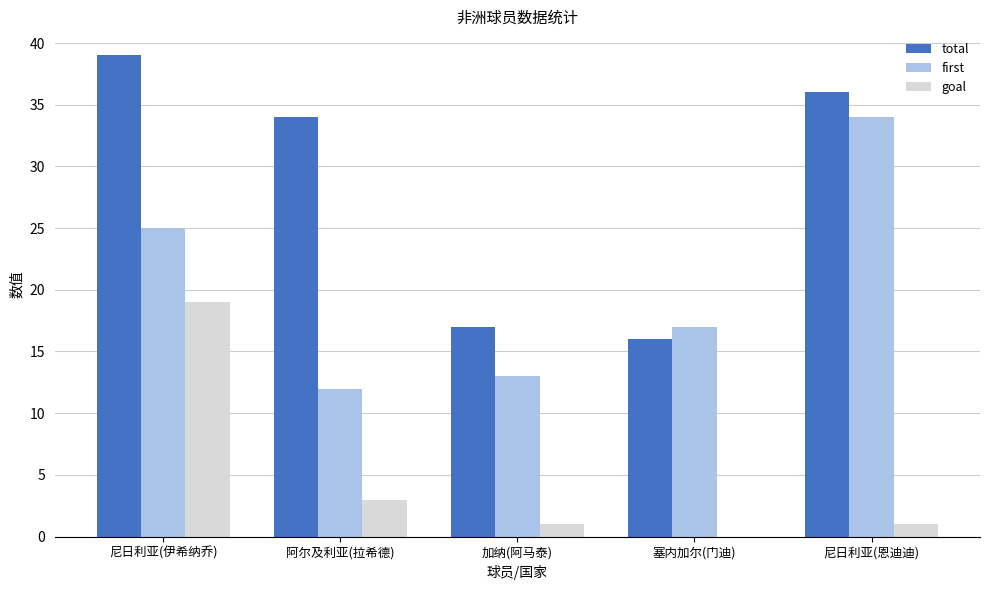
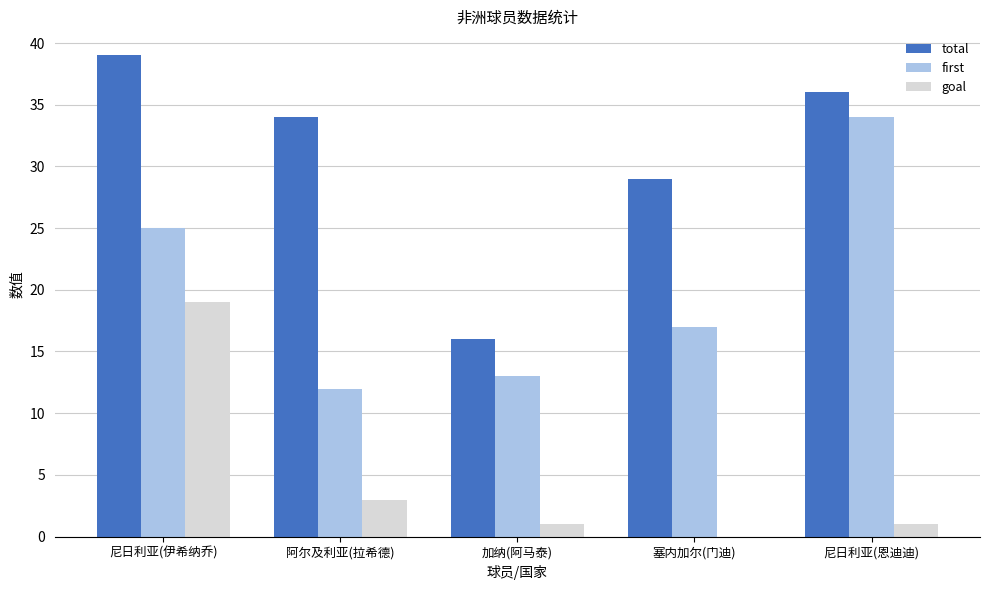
  {
    "total": {
      "尼日利亚(伊希纳乔)": 39,
      "阿尔及利亚(拉希德)": 34,
-     "加纳(阿马泰)": 17,
-     "塞内加尔(门迪)": 16,
+     "加纳(阿马泰)": 16,
+     "塞内加尔(门迪)": 29,
      "尼日利亚(恩迪迪)": 36
    }
  }
